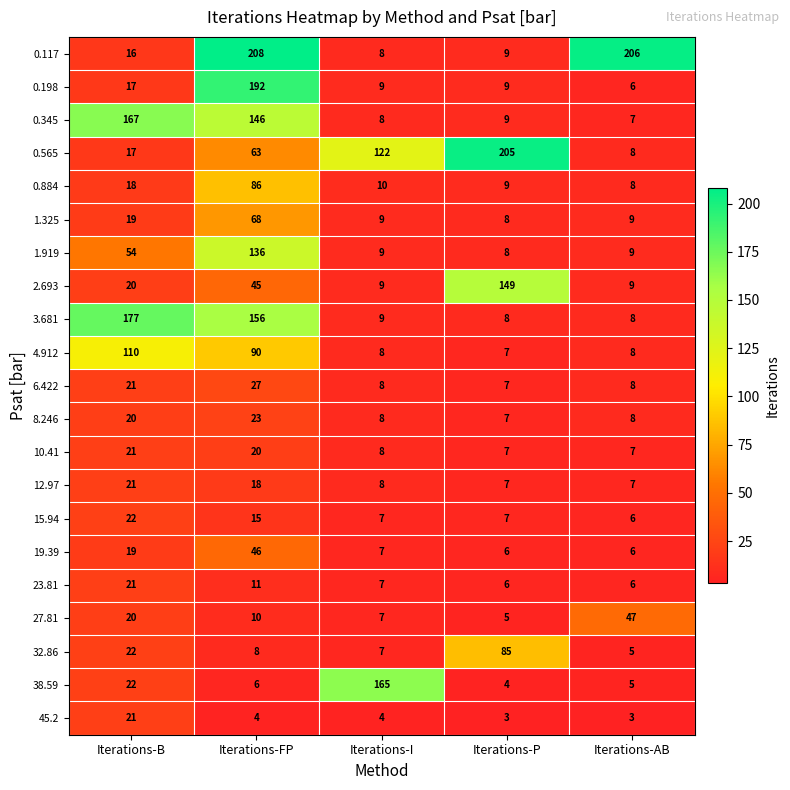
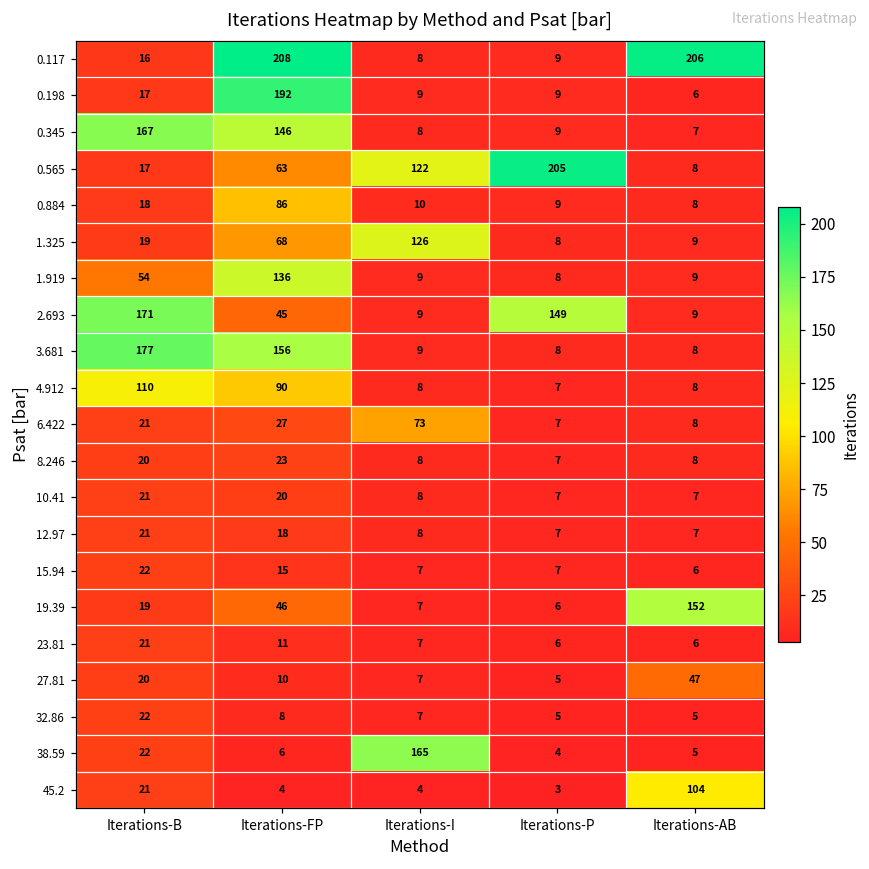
  {
    "0.117": {
      "Iterations-B": 16,
      "Iterations-FP": 208,
      "Iterations-I": 8,
      "Iterations-P": 9,
      "Iterations-AB": 206
    },
    "0.198": {
      "Iterations-B": 17,
      "Iterations-FP": 192,
      "Iterations-I": 9,
      "Iterations-P": 9,
      "Iterations-AB": 6
    },
    "0.345": {
      "Iterations-B": 167,
      "Iterations-FP": 146,
      "Iterations-I": 8,
      "Iterations-P": 9,
      "Iterations-AB": 7
    },
    "0.565": {
      "Iterations-B": 17,
      "Iterations-FP": 63,
      "Iterations-I": 122,
      "Iterations-P": 205,
      "Iterations-AB": 8
    },
    "0.884": {
      "Iterations-B": 18,
      "Iterations-FP": 86,
      "Iterations-I": 10,
      "Iterations-P": 9,
      "Iterations-AB": 8
    },
    "1.325": {
      "Iterations-B": 19,
      "Iterations-FP": 68,
-     "Iterations-I": 9,
+     "Iterations-I": 126,
      "Iterations-P": 8,
      "Iterations-AB": 9
    },
    "1.919": {
      "Iterations-B": 54,
      "Iterations-FP": 136,
      "Iterations-I": 9,
      "Iterations-P": 8,
      "Iterations-AB": 9
    },
    "2.693": {
-     "Iterations-B": 20,
+     "Iterations-B": 171,
      "Iterations-FP": 45,
      "Iterations-I": 9,
      "Iterations-P": 149,
      "Iterations-AB": 9
    },
    "3.681": {
      "Iterations-B": 177,
      "Iterations-FP": 156,
      "Iterations-I": 9,
      "Iterations-P": 8,
      "Iterations-AB": 8
    },
    "4.912": {
      "Iterations-B": 110,
      "Iterations-FP": 90,
      "Iterations-I": 8,
      "Iterations-P": 7,
      "Iterations-AB": 8
    },
    "6.422": {
      "Iterations-B": 21,
      "Iterations-FP": 27,
-     "Iterations-I": 8,
+     "Iterations-I": 73,
      "Iterations-P": 7,
      "Iterations-AB": 8
    },
    "8.246": {
      "Iterations-B": 20,
      "Iterations-FP": 23,
      "Iterations-I": 8,
      "Iterations-P": 7,
      "Iterations-AB": 8
    },
    "10.41": {
      "Iterations-B": 21,
      "Iterations-FP": 20,
      "Iterations-I": 8,
      "Iterations-P": 7,
      "Iterations-AB": 7
    },
    "12.97": {
      "Iterations-B": 21,
      "Iterations-FP": 18,
      "Iterations-I": 8,
      "Iterations-P": 7,
      "Iterations-AB": 7
    },
    "15.94": {
      "Iterations-B": 22,
      "Iterations-FP": 15,
      "Iterations-I": 7,
      "Iterations-P": 7,
      "Iterations-AB": 6
    },
    "19.39": {
      "Iterations-B": 19,
      "Iterations-FP": 46,
      "Iterations-I": 7,
      "Iterations-P": 6,
-     "Iterations-AB": 6
+     "Iterations-AB": 152
    },
    "23.81": {
      "Iterations-B": 21,
      "Iterations-FP": 11,
      "Iterations-I": 7,
      "Iterations-P": 6,
      "Iterations-AB": 6
    },
    "27.81": {
      "Iterations-B": 20,
      "Iterations-FP": 10,
      "Iterations-I": 7,
      "Iterations-P": 5,
      "Iterations-AB": 47
    },
    "32.86": {
      "Iterations-B": 22,
      "Iterations-FP": 8,
      "Iterations-I": 7,
-     "Iterations-P": 85,
+     "Iterations-P": 5,
      "Iterations-AB": 5
    },
    "38.59": {
      "Iterations-B": 22,
      "Iterations-FP": 6,
      "Iterations-I": 165,
      "Iterations-P": 4,
      "Iterations-AB": 5
    },
    "45.2": {
      "Iterations-B": 21,
      "Iterations-FP": 4,
      "Iterations-I": 4,
      "Iterations-P": 3,
-     "Iterations-AB": 3
+     "Iterations-AB": 104
    }
  }
